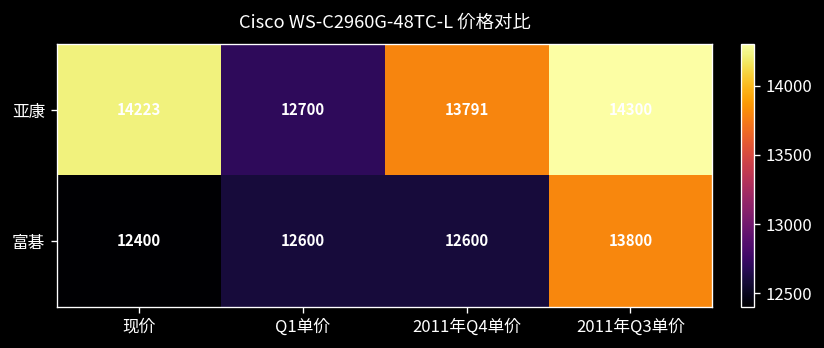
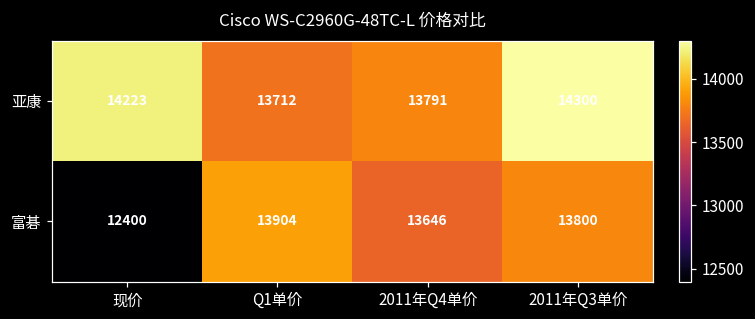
  {
    "亚康": {
      "现价": 14223,
-     "Q1单价": 12700,
+     "Q1单价": 13712,
      "2011年Q4单价": 13791,
      "2011年Q3单价": 14300
    },
    "富碁": {
      "现价": 12400,
-     "Q1单价": 12600,
-     "2011年Q4单价": 12600,
+     "Q1单价": 13904,
+     "2011年Q4单价": 13646,
      "2011年Q3单价": 13800
    }
  }
